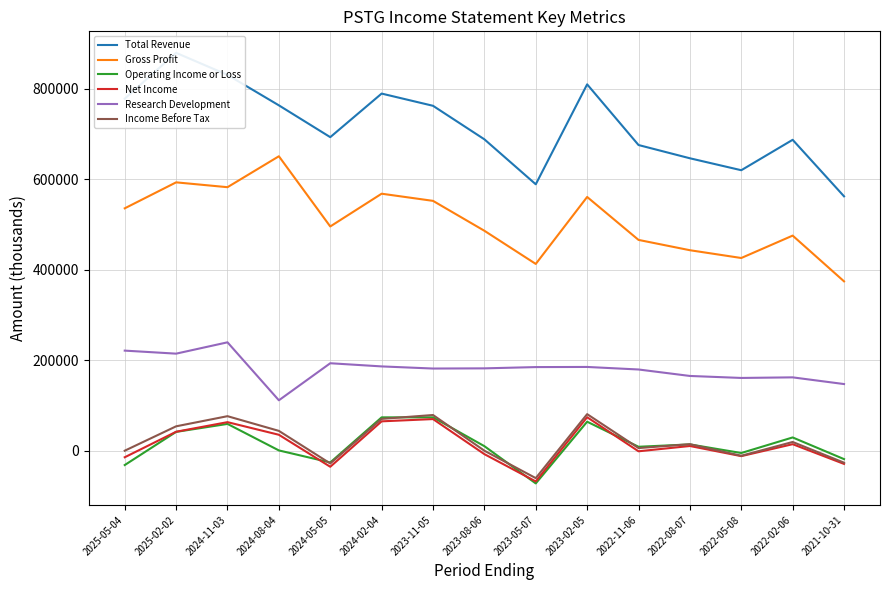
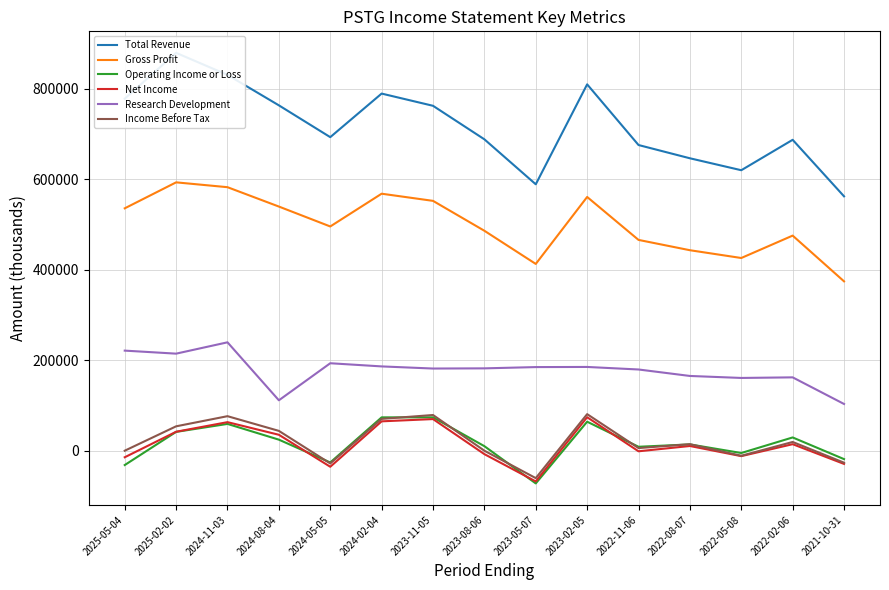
  {
    "Total Revenue": {
      "2024-08-04": 760000,
      "2024-05-05": 690000,
      "2024-02-04": 790000,
      "2023-11-05": 760000,
      "2023-08-06": 690000,
      "2023-05-07": 590000,
      "2023-02-05": 810000,
      "2022-11-06": 680000,
      "2022-08-07": 650000,
      "2022-05-08": 620000,
      "2022-02-06": 690000,
      "2021-10-31": 560000
    },
    "Gross Profit": {
      "2025-05-04": 540000,
      "2025-02-02": 590000,
      "2024-11-03": 580000,
-     "2024-08-04": 650000,
+     "2024-08-04": 540000,
      "2024-05-05": 500000,
      "2024-02-04": 570000,
      "2023-11-05": 550000,
      "2023-08-06": 490000,
      "2023-05-07": 410000,
      "2023-02-05": 560000,
      "2022-11-06": 470000,
      "2022-08-07": 440000,
      "2022-05-08": 430000,
      "2022-02-06": 480000,
      "2021-10-31": 370000
    },
    "Operating Income or Loss": {
      "2025-05-04": -30000,
-     "2024-08-04": 0,
+     "2024-08-04": 20000,
      "2023-08-06": 10000,
      "2023-02-05": 60000,
      "2022-05-08": 0,
      "2022-02-06": 30000,
      "2021-10-31": -20000
    },
    "Net Income": {
      "2025-05-04": -10000,
      "2024-08-04": 40000,
      "2024-05-05": -40000,
      "2023-08-06": -10000,
      "2023-02-05": 70000,
      "2022-11-06": 0
    },
    "Research Development": {
      "2025-05-04": 220000,
      "2025-02-02": 220000,
      "2024-11-03": 240000,
      "2024-08-04": 110000,
      "2024-05-05": 190000,
      "2024-02-04": 190000,
      "2023-11-05": 180000,
      "2023-08-06": 180000,
      "2023-05-07": 190000,
      "2023-02-05": 190000,
      "2022-11-06": 180000,
      "2022-08-07": 170000,
      "2022-05-08": 160000,
      "2022-02-06": 160000,
-     "2021-10-31": 150000
+     "2021-10-31": 100000
    },
    "Income Before Tax": {
      "2025-05-04": 0,
      "2025-02-02": 50000,
      "2024-11-03": 80000,
      "2024-08-04": 40000,
      "2023-08-06": 0,
      "2023-05-07": -60000,
      "2023-02-05": 80000
    }
  }
